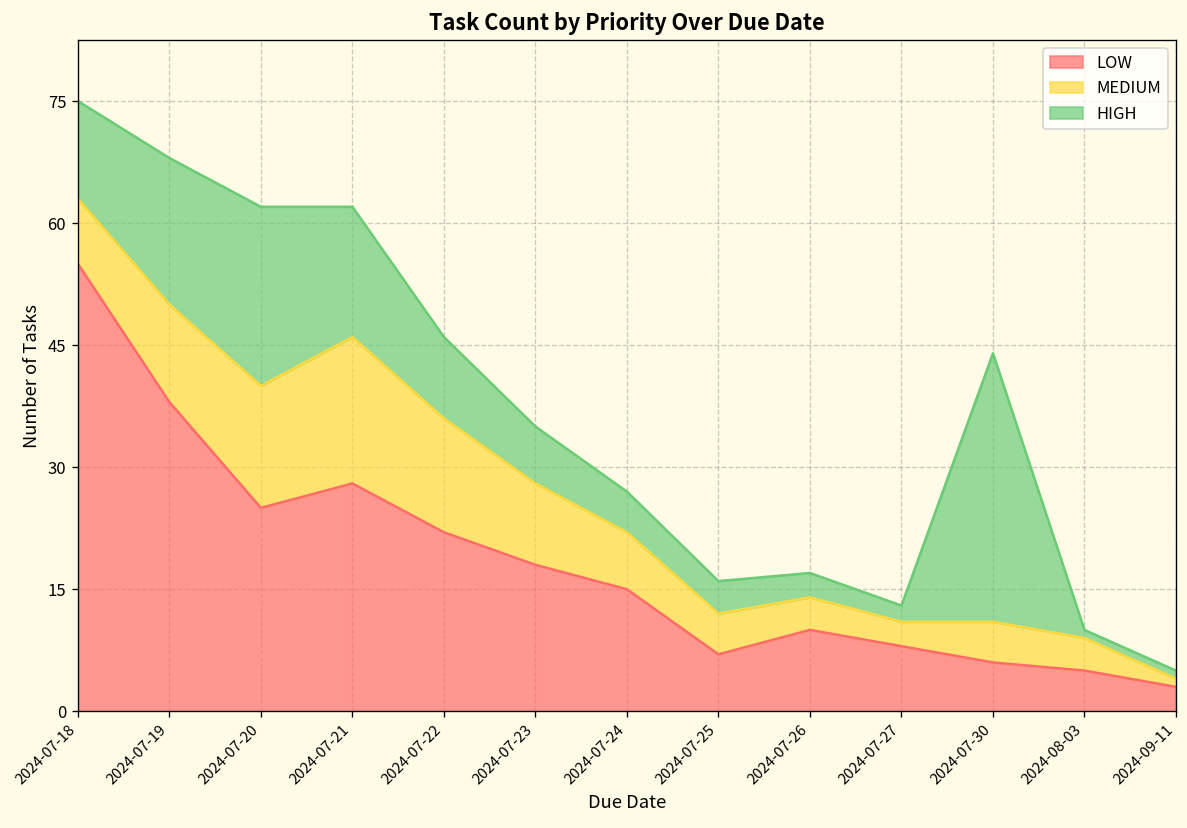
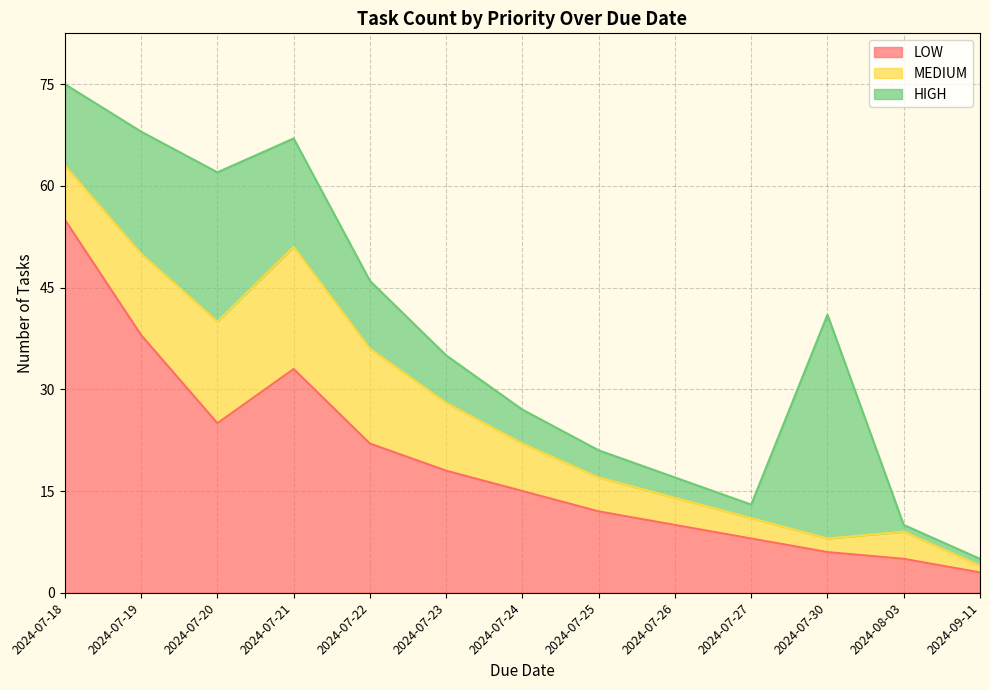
  {
    "LOW": {
      "2024-07-18": 55,
      "2024-07-19": 38,
      "2024-07-20": 25,
-     "2024-07-21": 28,
+     "2024-07-21": 33,
      "2024-07-22": 22,
      "2024-07-23": 18,
      "2024-07-24": 15,
-     "2024-07-25": 7,
+     "2024-07-25": 12,
      "2024-07-26": 10,
      "2024-07-27": 8,
      "2024-07-30": 6,
      "2024-08-03": 5,
      "2024-09-11": 3
    },
    "MEDIUM": {
      "2024-07-18": 8,
      "2024-07-19": 12,
      "2024-07-20": 15,
      "2024-07-21": 18,
      "2024-07-22": 14,
      "2024-07-23": 10,
      "2024-07-24": 7,
      "2024-07-25": 5,
      "2024-07-26": 4,
      "2024-07-27": 3,
-     "2024-07-30": 5,
+     "2024-07-30": 2,
      "2024-08-03": 4,
      "2024-09-11": 1
    },
    "HIGH": {
      "2024-07-18": 12,
      "2024-07-19": 18,
      "2024-07-20": 22,
      "2024-07-21": 16,
      "2024-07-22": 10,
      "2024-07-23": 7,
      "2024-07-24": 5,
      "2024-07-25": 4,
      "2024-07-26": 3,
      "2024-07-27": 2,
      "2024-07-30": 33,
      "2024-08-03": 1,
      "2024-09-11": 1
    }
  }
